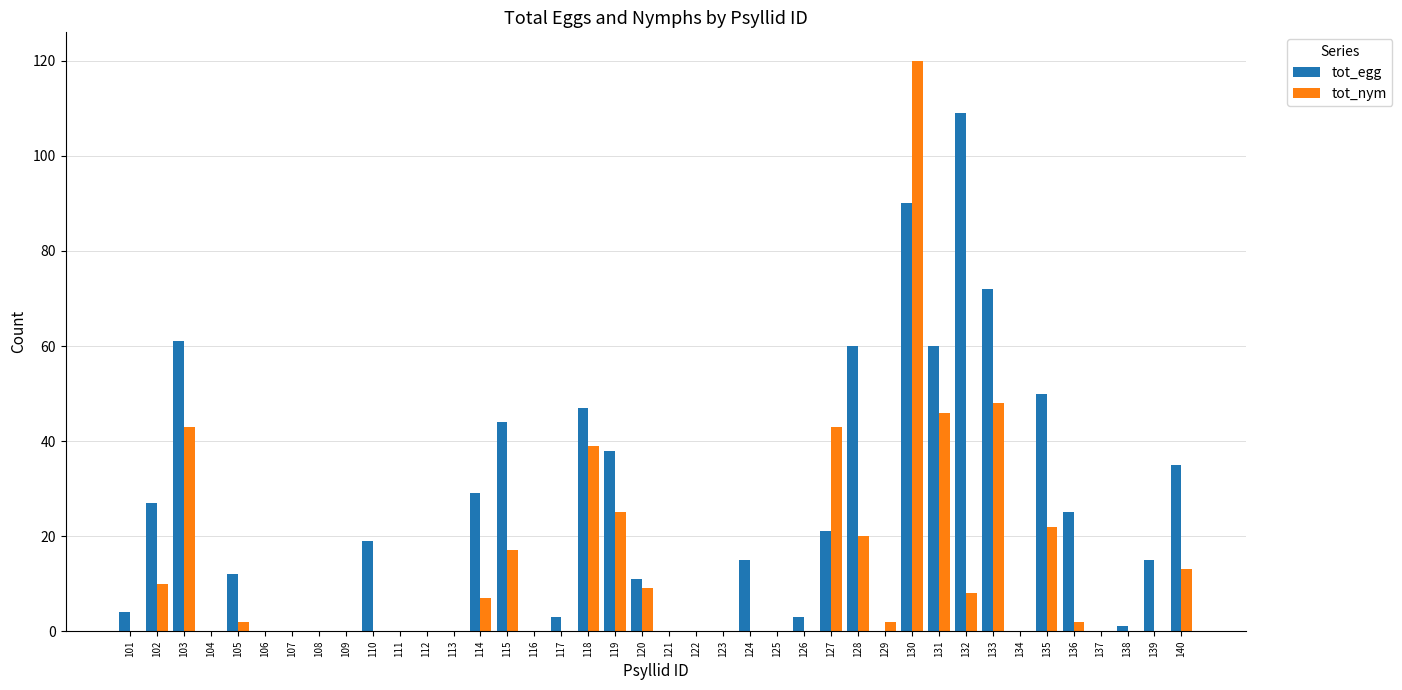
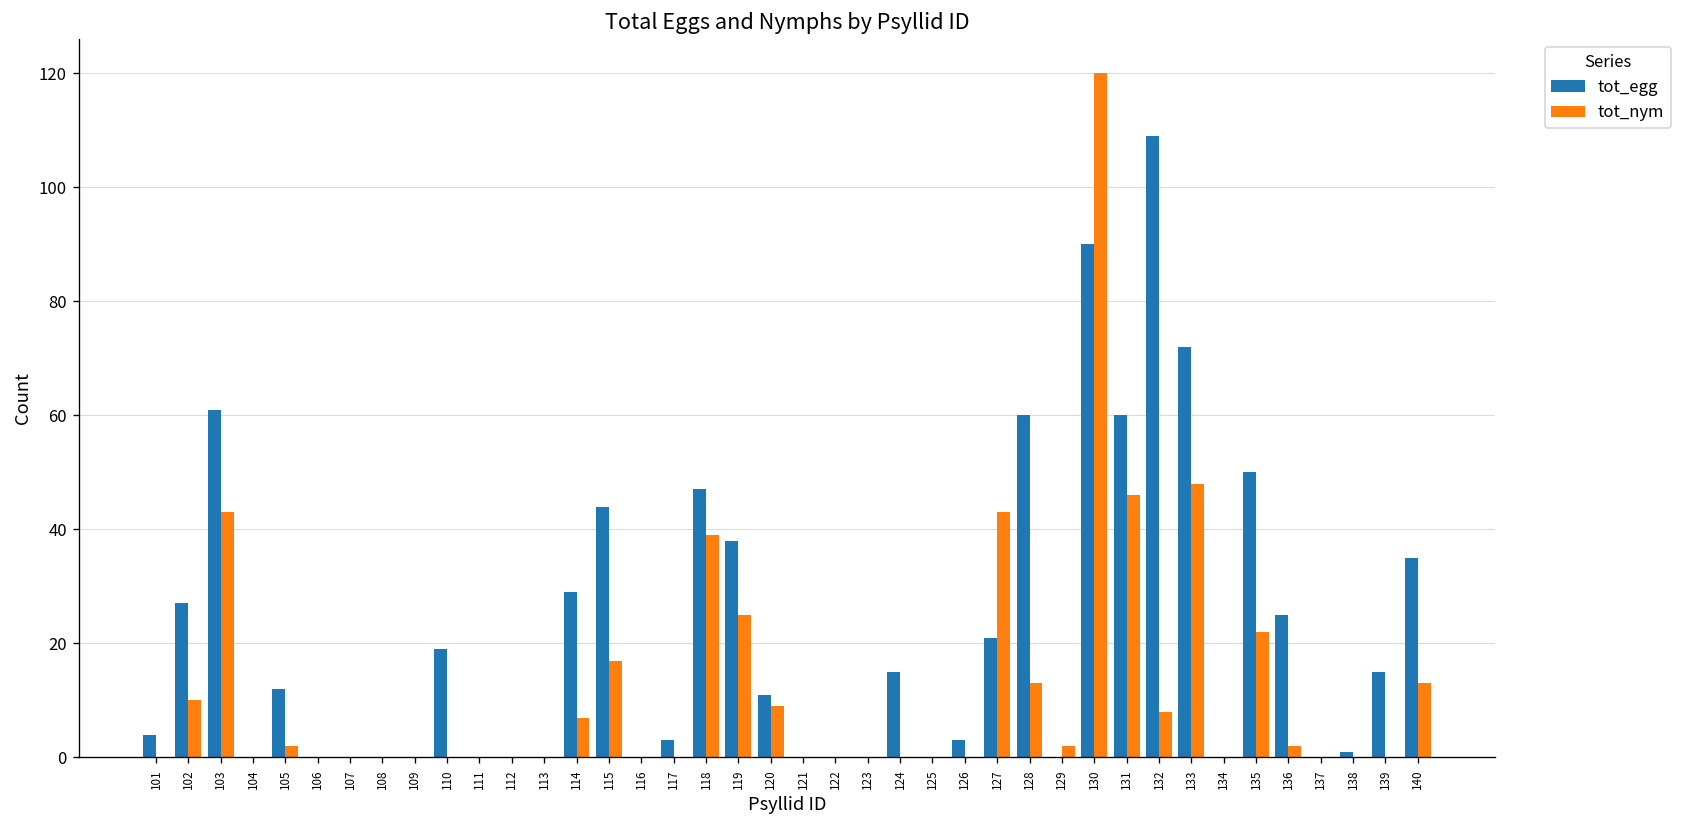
  {
    "tot_egg": {
      "101": 4,
      "102": 27,
      "103": 61,
      "104": 0,
      "105": 12,
      "106": 0,
      "107": 0,
      "108": 0,
      "109": 0,
      "110": 19,
      "111": 0,
      "112": 0,
      "113": 0,
      "114": 29,
      "115": 44,
      "116": 0,
      "117": 3,
      "118": 47,
      "119": 38,
      "120": 11,
      "121": 0,
      "122": 0,
      "123": 0,
      "124": 15,
      "125": 0,
      "126": 3,
      "127": 21,
      "128": 60,
      "129": 0,
      "130": 90,
      "131": 60,
      "132": 109,
      "133": 72,
      "134": 0,
      "135": 50,
      "136": 25,
      "137": 0,
      "138": 1,
      "139": 15,
      "140": 35
    },
    "tot_nym": {
      "101": 0,
      "102": 10,
      "103": 43,
      "104": 0,
      "105": 2,
      "106": 0,
      "107": 0,
      "108": 0,
      "109": 0,
      "110": 0,
      "111": 0,
      "112": 0,
      "113": 0,
      "114": 7,
      "115": 17,
      "116": 0,
      "117": 0,
      "118": 39,
      "119": 25,
      "120": 9,
      "121": 0,
      "122": 0,
      "123": 0,
      "124": 0,
      "125": 0,
      "126": 0,
      "127": 43,
-     "128": 20,
+     "128": 13,
      "129": 2,
      "130": 120,
      "131": 46,
      "132": 8,
      "133": 48,
      "134": 0,
      "135": 22,
      "136": 2,
      "137": 0,
      "138": 0,
      "139": 0,
      "140": 13
    }
  }
